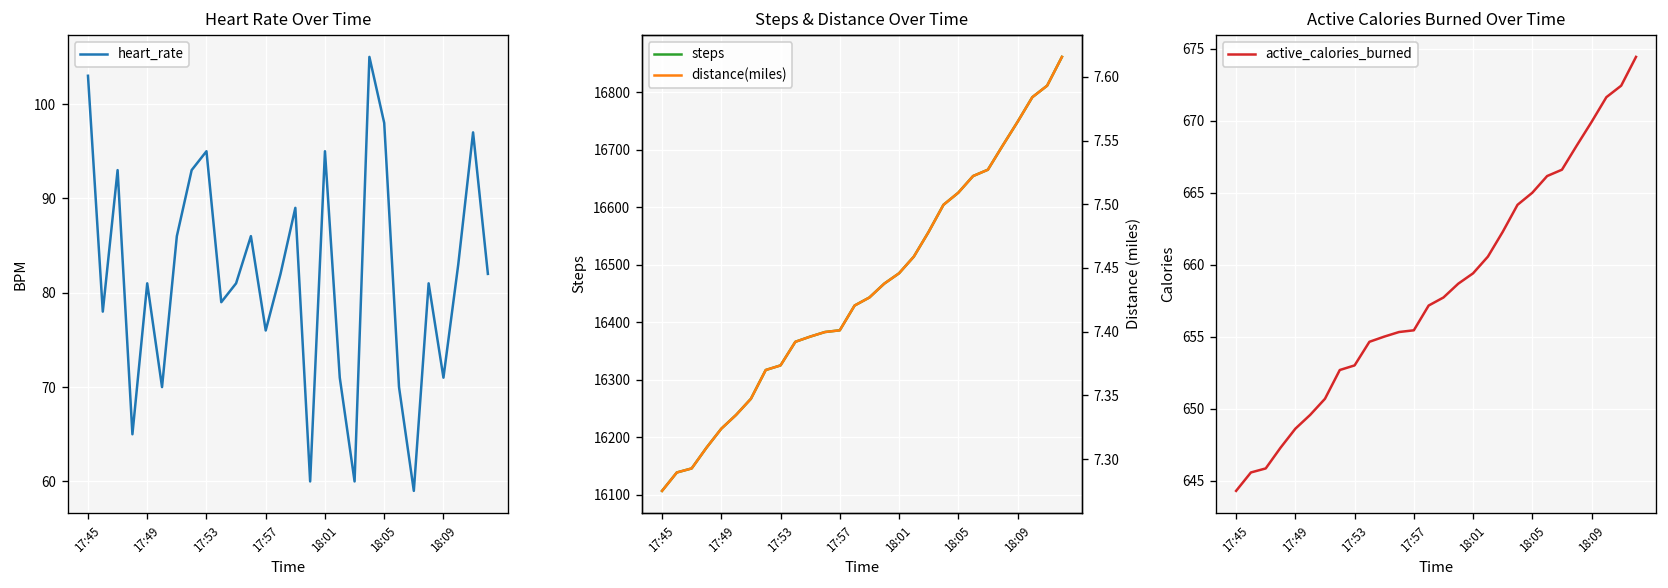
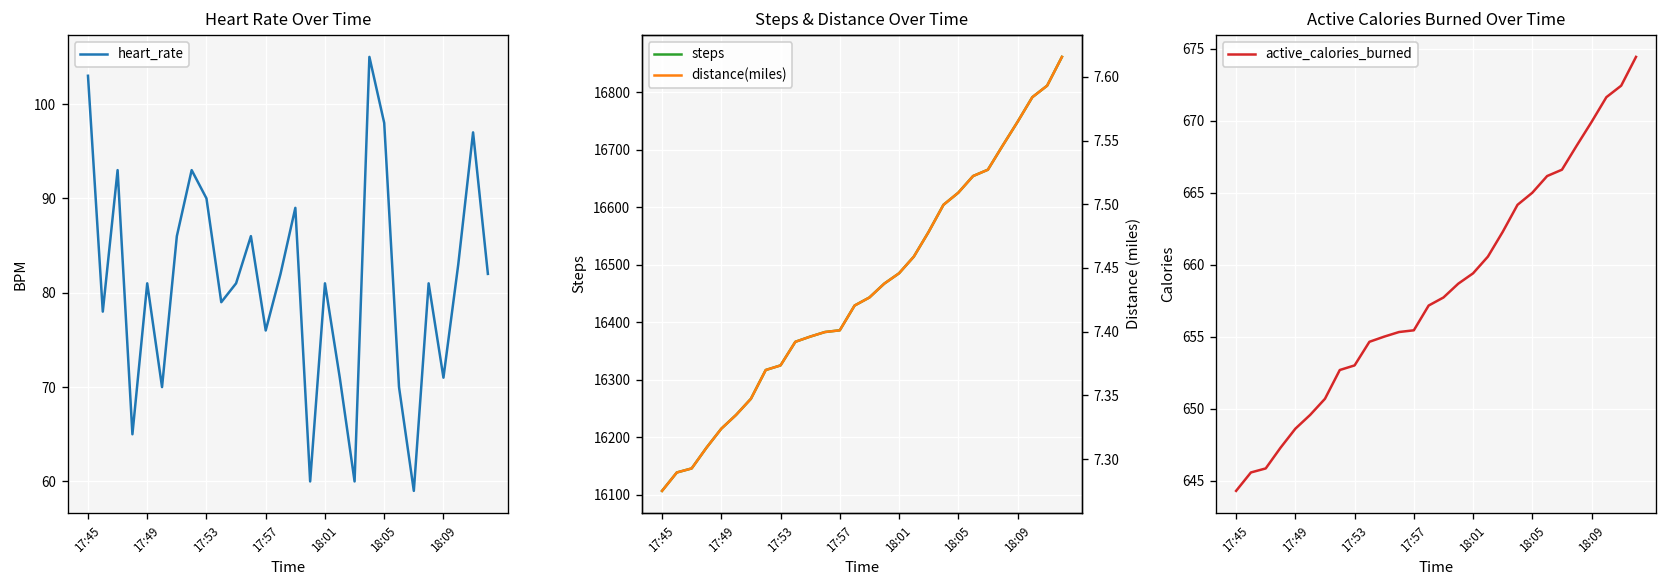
  {
    "Heart Rate Over Time": {
      "17:45": 103,
      "17:49": 81,
-     "17:53": 95,
+     "17:53": 90,
      "17:57": 76,
-     "18:01": 95,
+     "18:01": 81,
      "18:05": 98,
      "18:09": 71
    },
    "Active Calories Burned Over Time": {
      "17:45": 644.3,
      "17:49": 648.6,
      "17:53": 653.0,
      "17:57": 655.4,
      "18:01": 659.4,
      "18:05": 665.0,
      "18:09": 669.9
    }
  }
